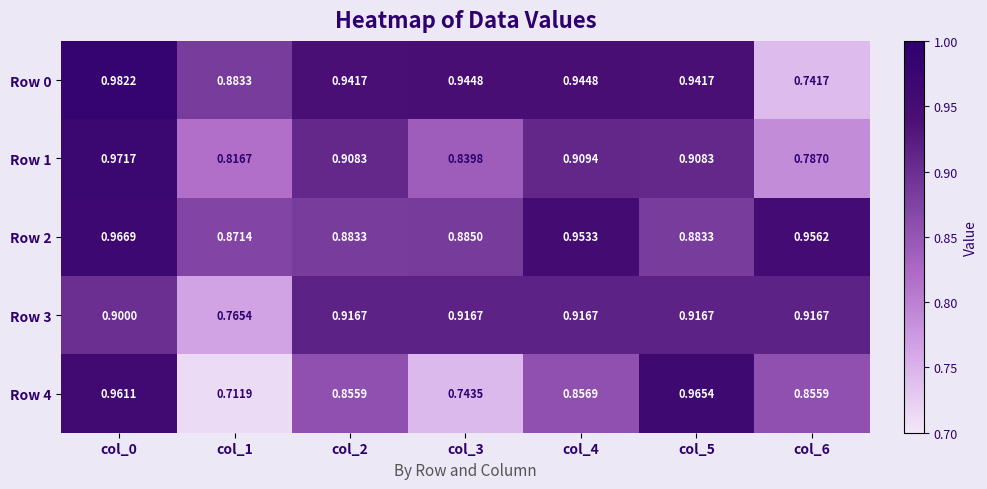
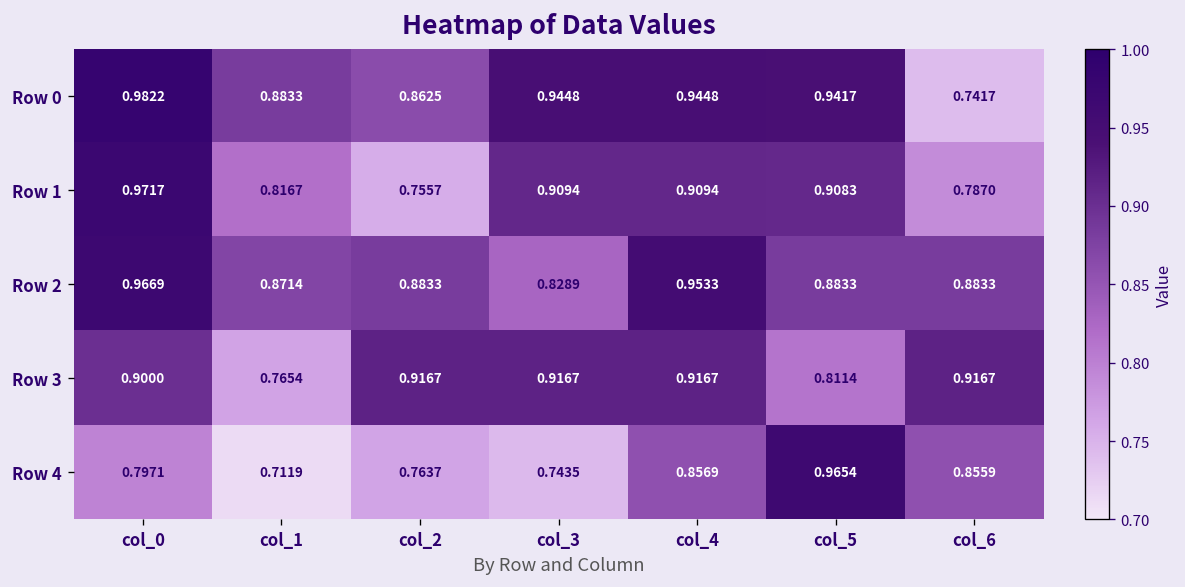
  {
    "Row 0": {
      "col_0": 0.9822,
      "col_1": 0.8833,
-     "col_2": 0.9417,
+     "col_2": 0.8625,
      "col_3": 0.9448,
      "col_4": 0.9448,
      "col_5": 0.9417,
      "col_6": 0.7417
    },
    "Row 1": {
      "col_0": 0.9717,
      "col_1": 0.8167,
-     "col_2": 0.9083,
-     "col_3": 0.8398,
+     "col_2": 0.7557,
+     "col_3": 0.9094,
      "col_4": 0.9094,
      "col_5": 0.9083,
      "col_6": 0.7870
    },
    "Row 2": {
      "col_0": 0.9669,
      "col_1": 0.8714,
      "col_2": 0.8833,
-     "col_3": 0.8850,
+     "col_3": 0.8289,
      "col_4": 0.9533,
      "col_5": 0.8833,
-     "col_6": 0.9562
+     "col_6": 0.8833
    },
    "Row 3": {
      "col_0": 0.9000,
      "col_1": 0.7654,
      "col_2": 0.9167,
      "col_3": 0.9167,
      "col_4": 0.9167,
-     "col_5": 0.9167,
+     "col_5": 0.8114,
      "col_6": 0.9167
    },
    "Row 4": {
-     "col_0": 0.9611,
+     "col_0": 0.7971,
      "col_1": 0.7119,
-     "col_2": 0.8559,
+     "col_2": 0.7637,
      "col_3": 0.7435,
      "col_4": 0.8569,
      "col_5": 0.9654,
      "col_6": 0.8559
    }
  }
